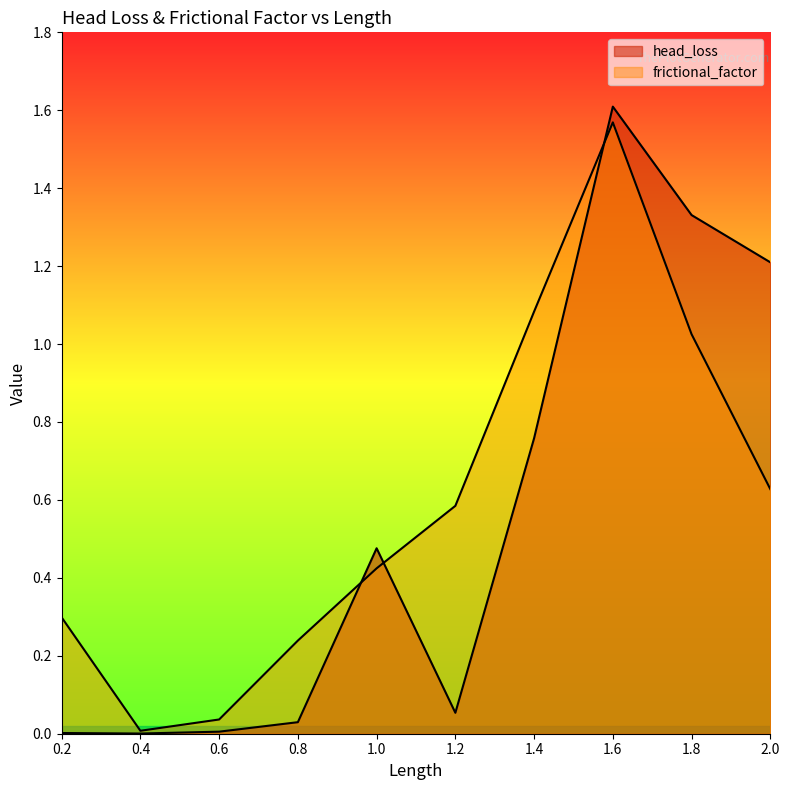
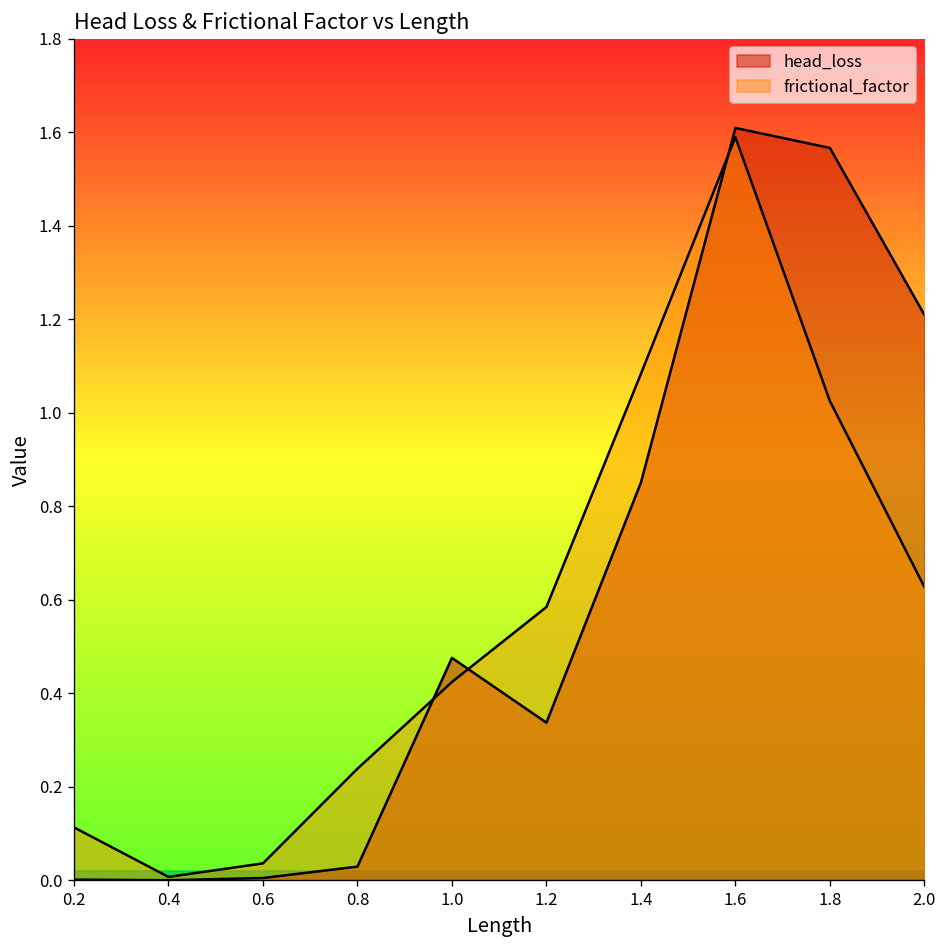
  {
    "head_loss": {
      "0.8": 0.03,
      "1.0": 0.48,
-     "1.2": 0.05,
-     "1.4": 0.76,
+     "1.2": 0.34,
+     "1.4": 0.85,
      "1.6": 1.61,
-     "1.8": 1.33,
+     "1.8": 1.57,
      "2.0": 1.21
    },
    "frictional_factor": {
-     "0.2": 0.30,
+     "0.2": 0.11,
      "0.6": 0.04,
      "0.8": 0.24,
      "1.0": 0.42,
      "1.2": 0.58,
      "1.4": 1.08,
-     "1.6": 1.57,
+     "1.6": 1.59,
      "1.8": 1.03,
      "2.0": 0.63
    }
  }
